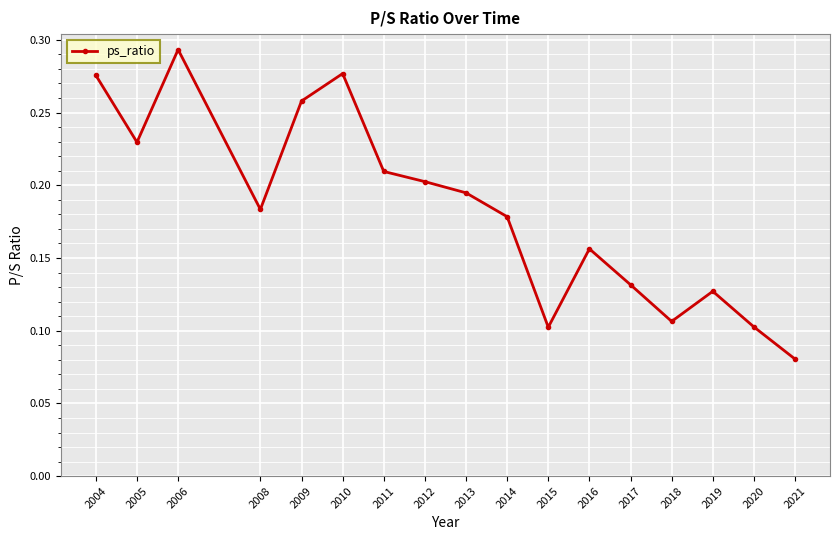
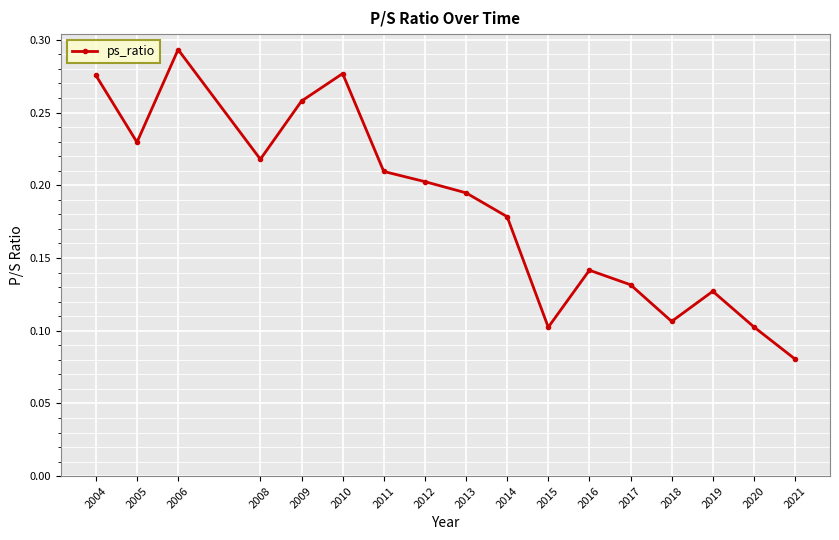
  {
    "2004": 0.276,
    "2005": 0.230,
    "2006": 0.293,
-   "2008": 0.183,
+   "2008": 0.218,
    "2009": 0.258,
    "2010": 0.277,
    "2011": 0.210,
    "2012": 0.203,
    "2013": 0.195,
    "2014": 0.178,
    "2015": 0.102,
-   "2016": 0.156,
+   "2016": 0.142,
    "2017": 0.132,
    "2018": 0.106,
    "2019": 0.127,
    "2020": 0.103,
    "2021": 0.081
  }
